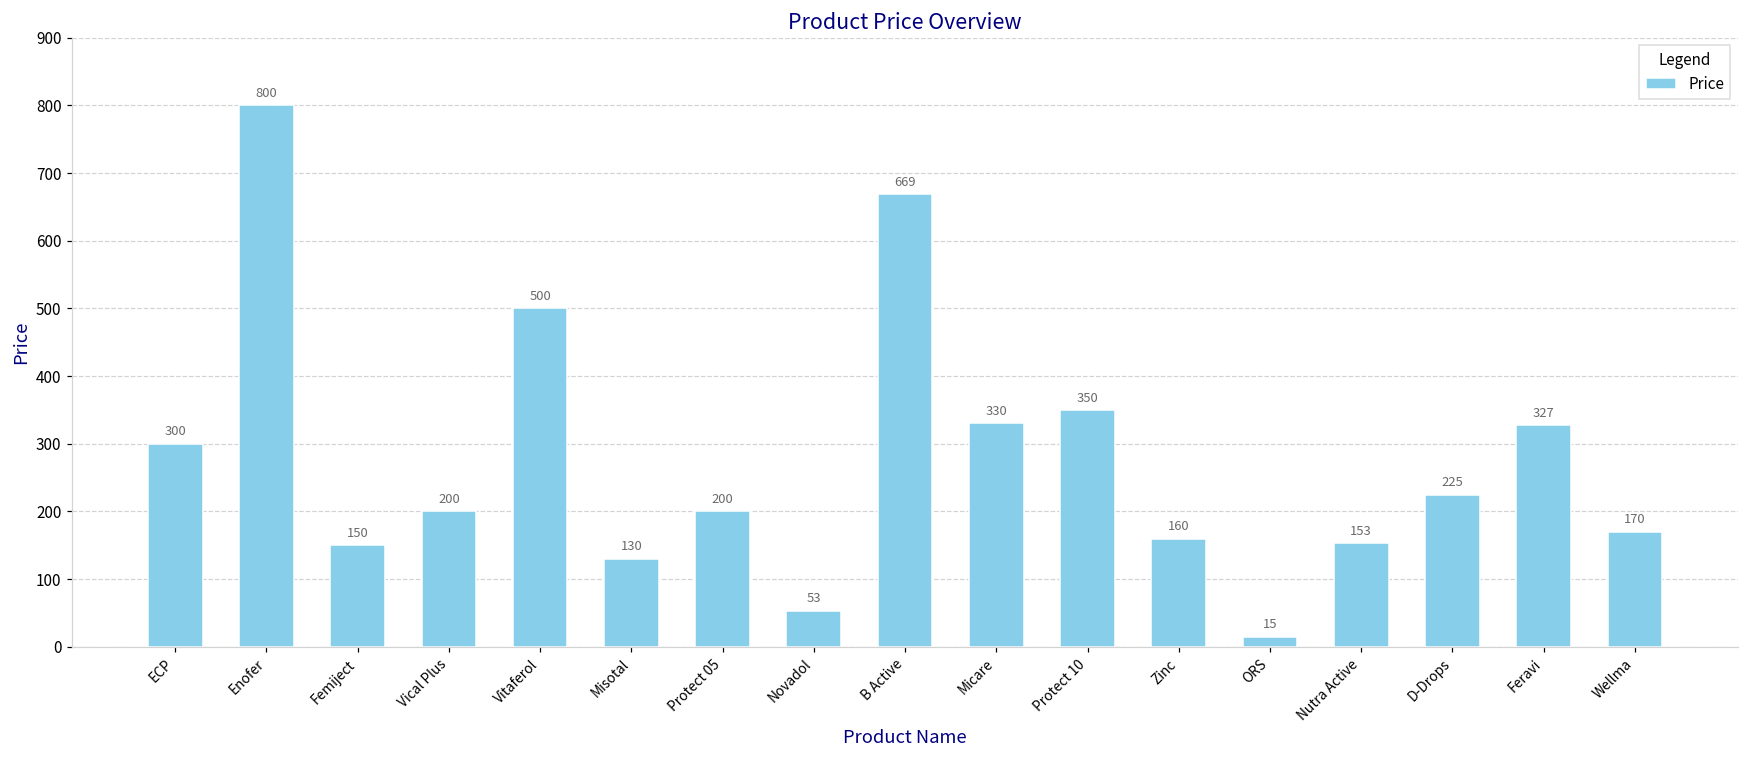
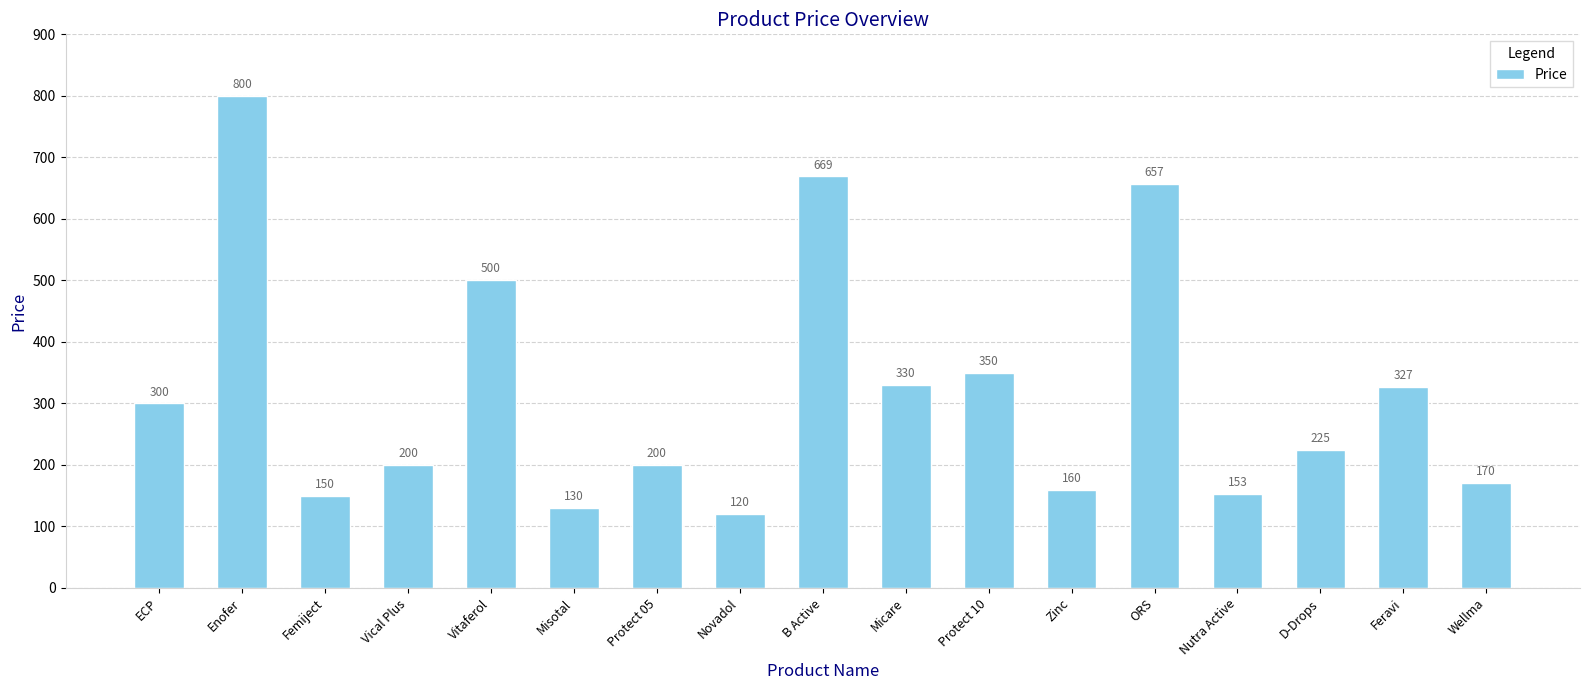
  {
    "ECP": 300,
    "Enofer": 800,
    "Femiject": 150,
    "Vical Plus": 200,
    "Vitaferol": 500,
    "Misotal": 130,
    "Protect 05": 200,
-   "Novadol": 53,
+   "Novadol": 120,
    "B Active": 669,
    "Micare": 330,
    "Protect 10": 350,
    "Zinc": 160,
-   "ORS": 15,
+   "ORS": 657,
    "Nutra Active": 153,
    "D-Drops": 225,
    "Feravi": 327,
    "Wellma": 170
  }
